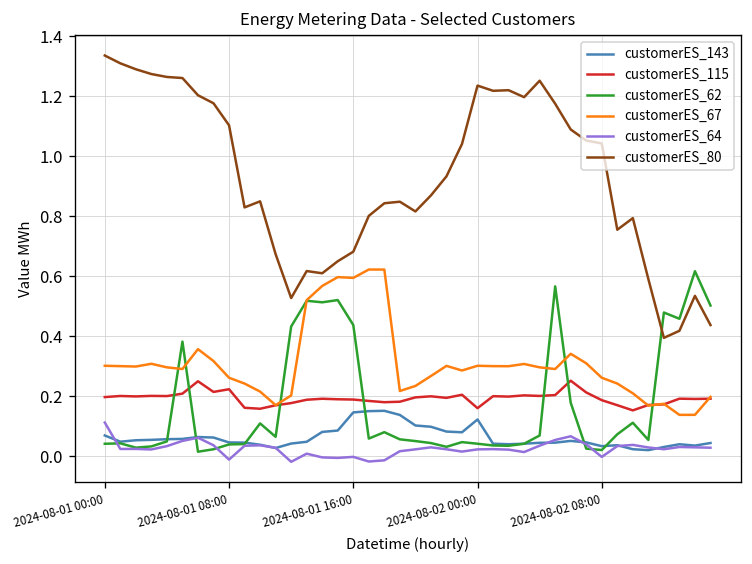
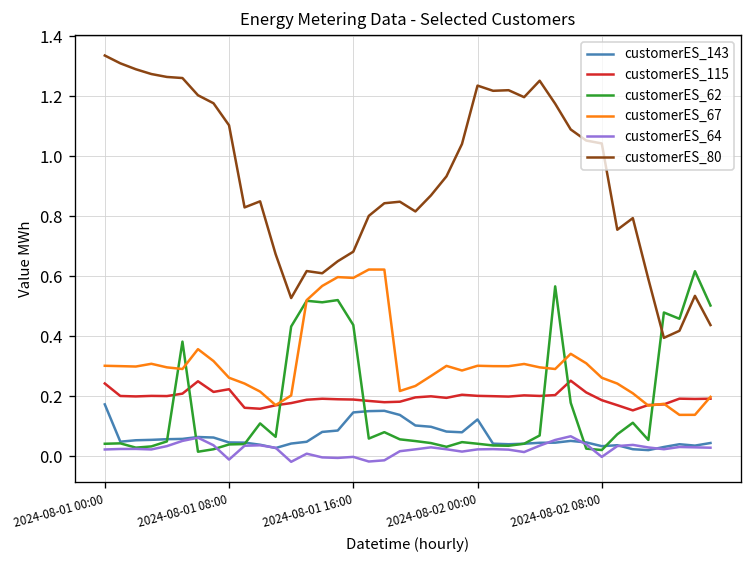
  {
    "customerES_143": {
-     "2024-08-01 00:00": 0.07,
+     "2024-08-01 00:00": 0.17,
      "2024-08-01 16:00": 0.15,
      "2024-08-02 00:00": 0.12,
      "2024-08-02 08:00": 0.03
    },
    "customerES_115": {
-     "2024-08-01 00:00": 0.20,
+     "2024-08-01 00:00": 0.24,
      "2024-08-01 08:00": 0.22,
      "2024-08-01 16:00": 0.19,
-     "2024-08-02 00:00": 0.16,
+     "2024-08-02 00:00": 0.20,
      "2024-08-02 08:00": 0.19
    },
    "customerES_62": {
      "2024-08-01 00:00": 0.04,
      "2024-08-01 16:00": 0.44,
      "2024-08-02 00:00": 0.04,
      "2024-08-02 08:00": 0.02
    },
    "customerES_67": {
      "2024-08-01 00:00": 0.30,
      "2024-08-01 08:00": 0.26,
      "2024-08-01 16:00": 0.59,
      "2024-08-02 00:00": 0.30,
      "2024-08-02 08:00": 0.26
    },
    "customerES_64": {
-     "2024-08-01 00:00": 0.11,
+     "2024-08-01 00:00": 0.02,
      "2024-08-01 08:00": -0.01,
      "2024-08-01 16:00": 0.00,
      "2024-08-02 00:00": 0.02,
      "2024-08-02 08:00": 0.00
    },
    "customerES_80": {
      "2024-08-01 00:00": 1.34,
      "2024-08-01 08:00": 1.10,
      "2024-08-01 16:00": 0.68,
      "2024-08-02 00:00": 1.24
    }
  }
